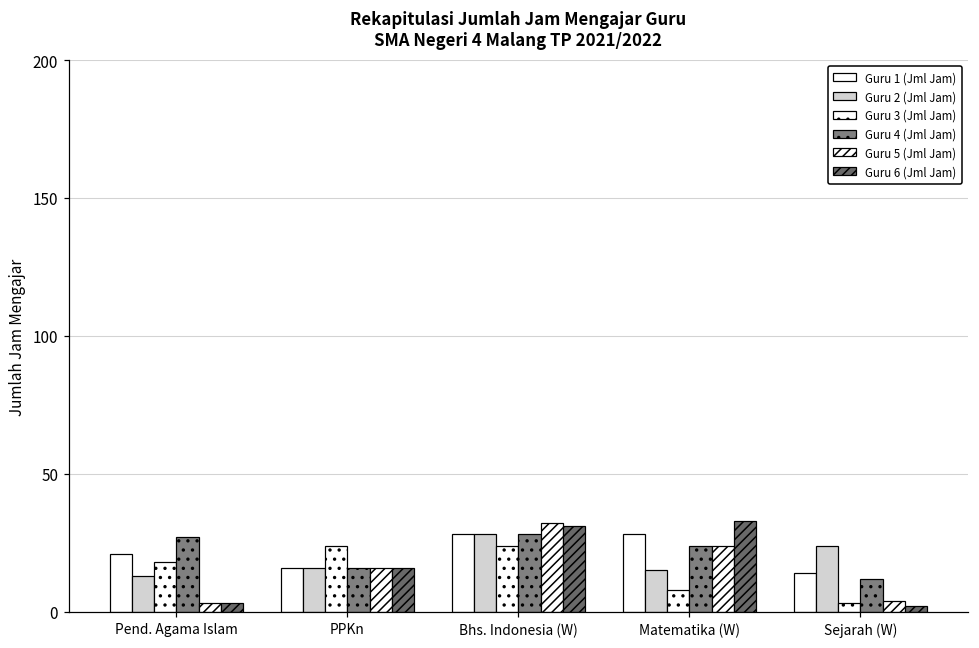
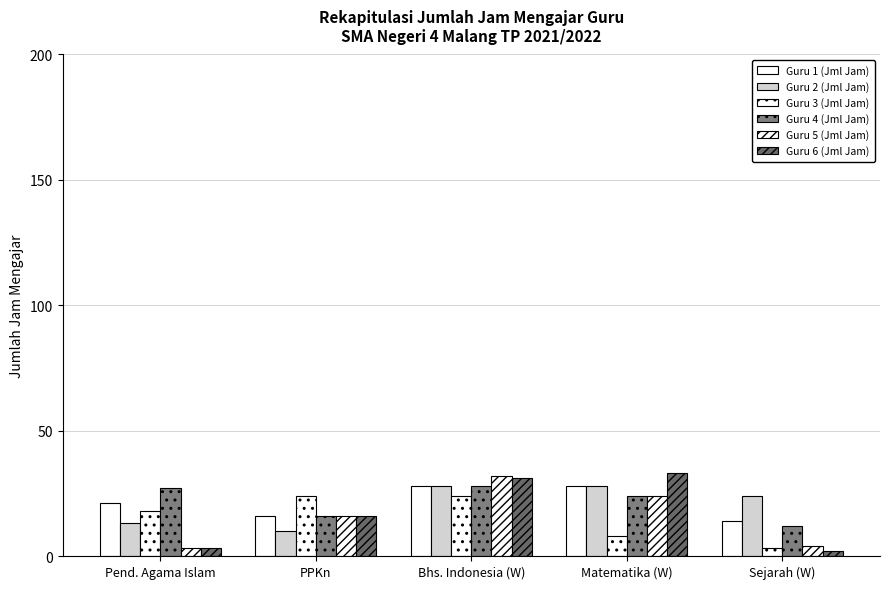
  {
    "Guru 2 (Jml Jam)": {
      "Pend. Agama Islam": 13,
-     "PPKn": 16,
+     "PPKn": 10,
      "Bhs. Indonesia (W)": 28,
-     "Matematika (W)": 15,
+     "Matematika (W)": 28,
      "Sejarah (W)": 24
    }
  }
